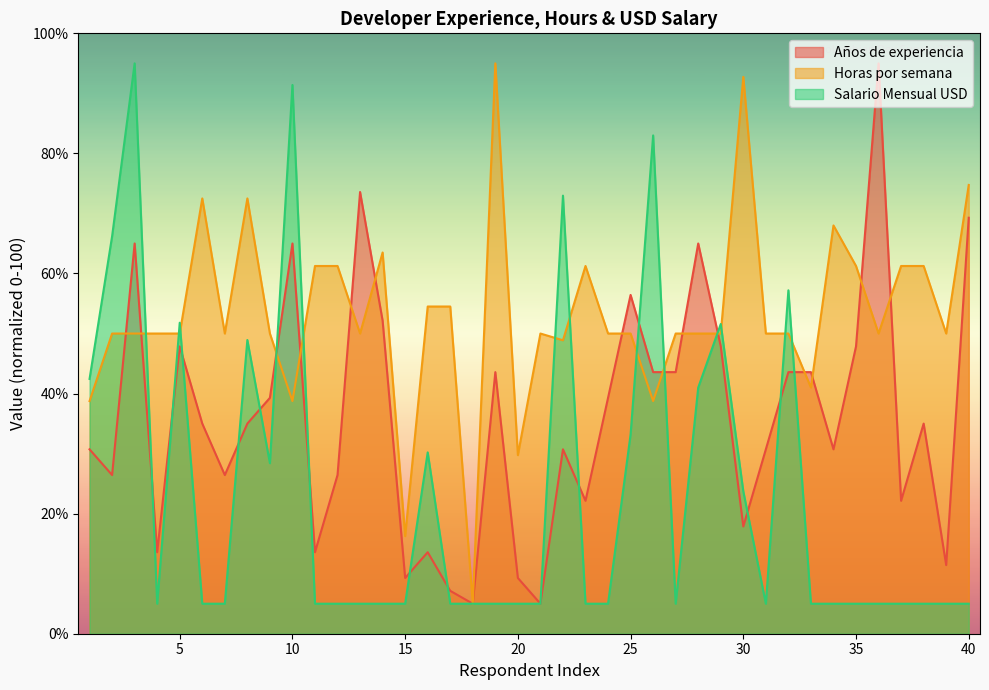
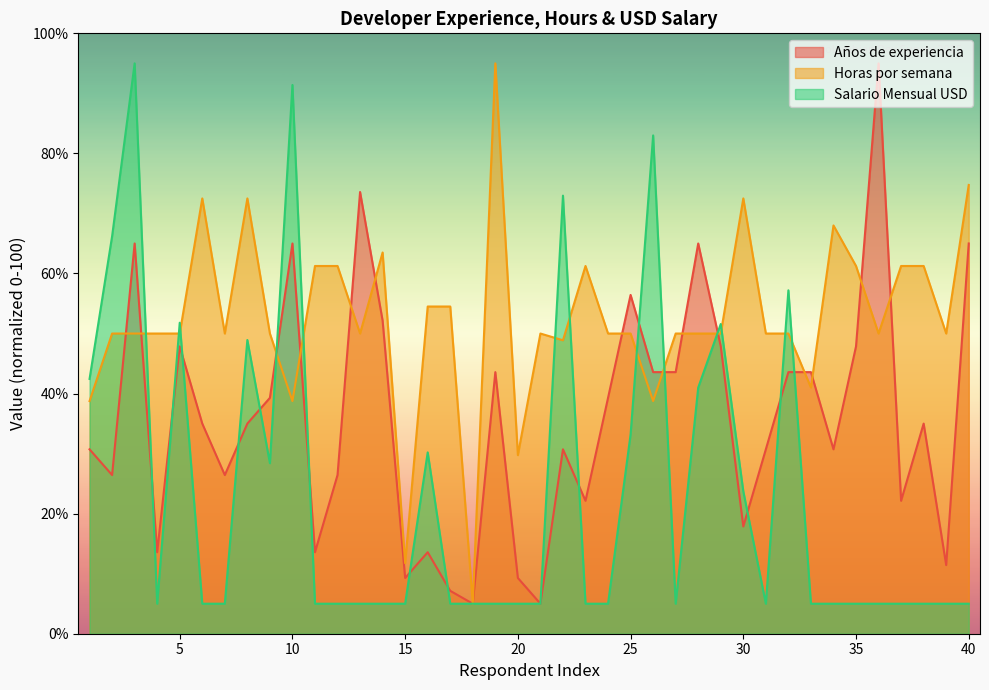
  {
    "Años de experiencia": {
      "5": "48%",
      "10": "65%",
      "15": "9%",
      "20": "9%",
      "25": "56%",
      "30": "18%",
      "35": "48%",
-     "40": "69%"
+     "40": "65%"
    },
    "Horas por semana": {
      "5": "50%",
      "10": "39%",
-     "15": "16%",
+     "15": "12%",
      "20": "30%",
      "25": "50%",
-     "30": "93%",
+     "30": "73%",
      "35": "61%",
      "40": "75%"
    },
    "Salario Mensual USD": {
      "5": "52%",
      "10": "91%",
      "15": "5%",
      "20": "5%",
      "25": "33%",
      "30": "24%",
      "35": "5%",
      "40": "5%"
    }
  }
